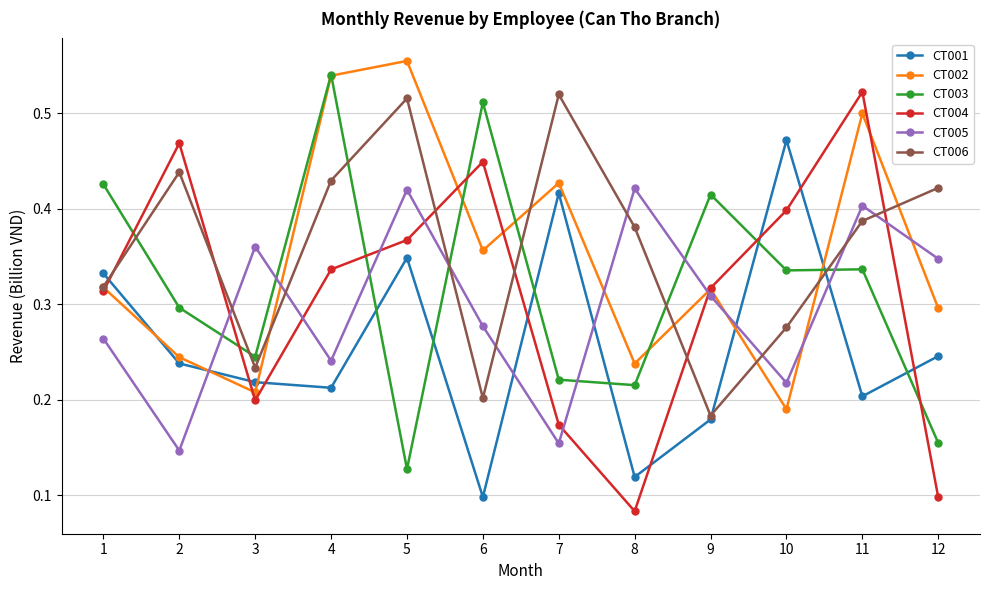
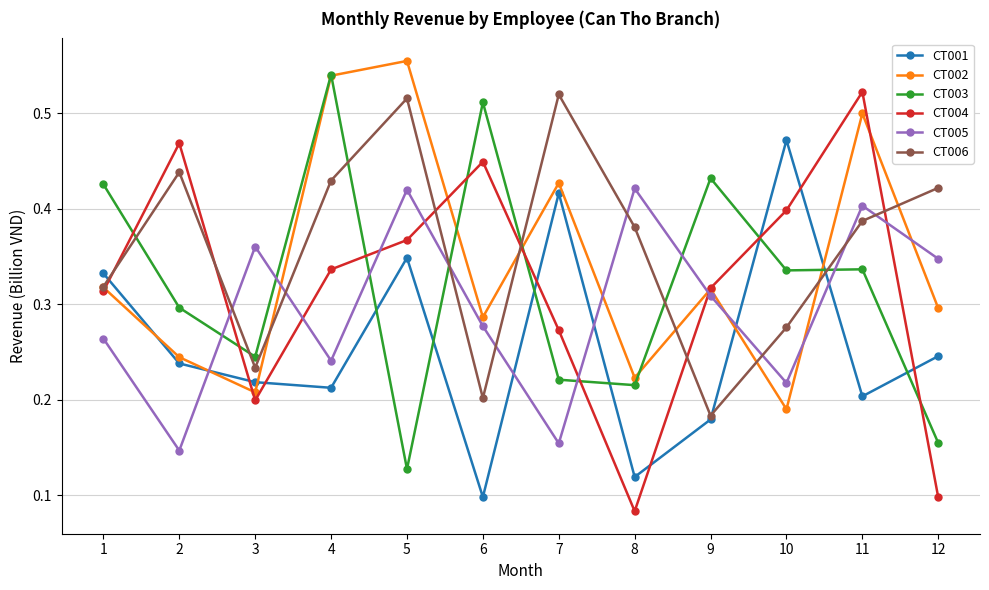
  {
    "CT001": {
      "1": 0.33,
      "2": 0.24,
      "3": 0.22,
      "4": 0.21,
      "5": 0.35,
      "6": 0.10,
      "7": 0.42,
      "8": 0.12,
      "9": 0.18,
      "10": 0.47,
      "11": 0.20,
      "12": 0.25
    },
    "CT002": {
      "2": 0.24,
      "3": 0.21,
      "5": 0.55,
-     "6": 0.36,
+     "6": 0.29,
      "7": 0.43,
-     "8": 0.24,
+     "8": 0.22,
      "10": 0.19,
      "11": 0.50,
      "12": 0.30
    },
    "CT003": {
      "1": 0.43,
      "2": 0.30,
      "3": 0.24,
      "5": 0.13,
      "6": 0.51,
      "7": 0.22,
      "8": 0.22,
-     "9": 0.41,
+     "9": 0.43,
      "10": 0.34,
      "11": 0.34,
      "12": 0.15
    },
    "CT004": {
      "1": 0.31,
      "2": 0.47,
      "3": 0.20,
      "4": 0.34,
      "5": 0.37,
      "6": 0.45,
-     "7": 0.17,
+     "7": 0.27,
      "8": 0.08,
      "10": 0.40,
      "11": 0.52,
      "12": 0.10
    },
    "CT005": {
      "1": 0.26,
      "2": 0.15,
      "3": 0.36,
      "4": 0.24,
      "5": 0.42,
      "6": 0.28,
      "7": 0.15,
      "8": 0.42,
      "9": 0.31,
      "10": 0.22,
      "11": 0.40,
      "12": 0.35
    },
    "CT006": {
      "2": 0.44,
      "3": 0.23,
      "4": 0.43,
      "5": 0.52,
      "6": 0.20,
      "7": 0.52,
      "8": 0.38,
      "9": 0.18,
      "10": 0.28,
      "11": 0.39,
      "12": 0.42
    }
  }
